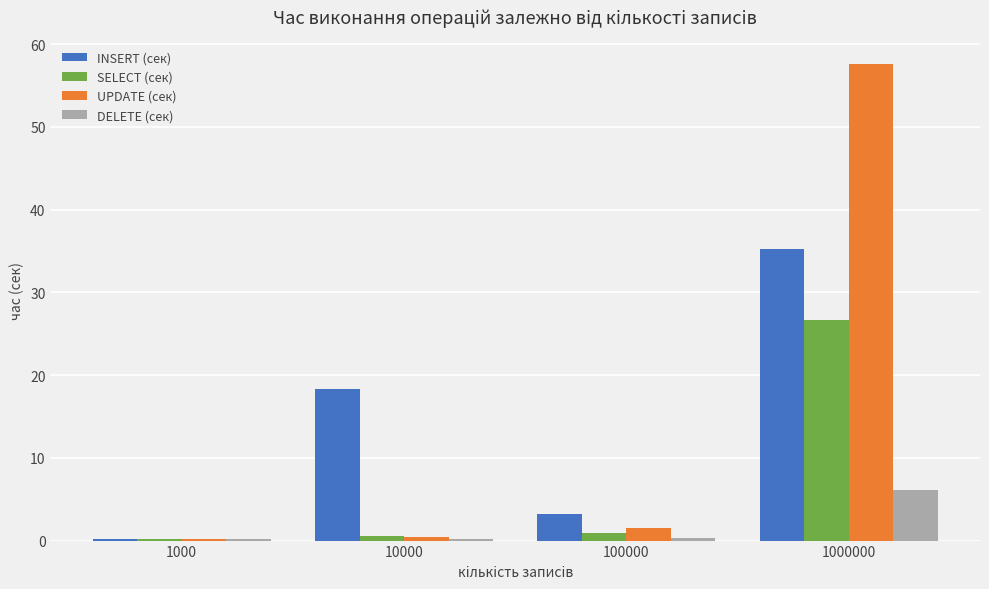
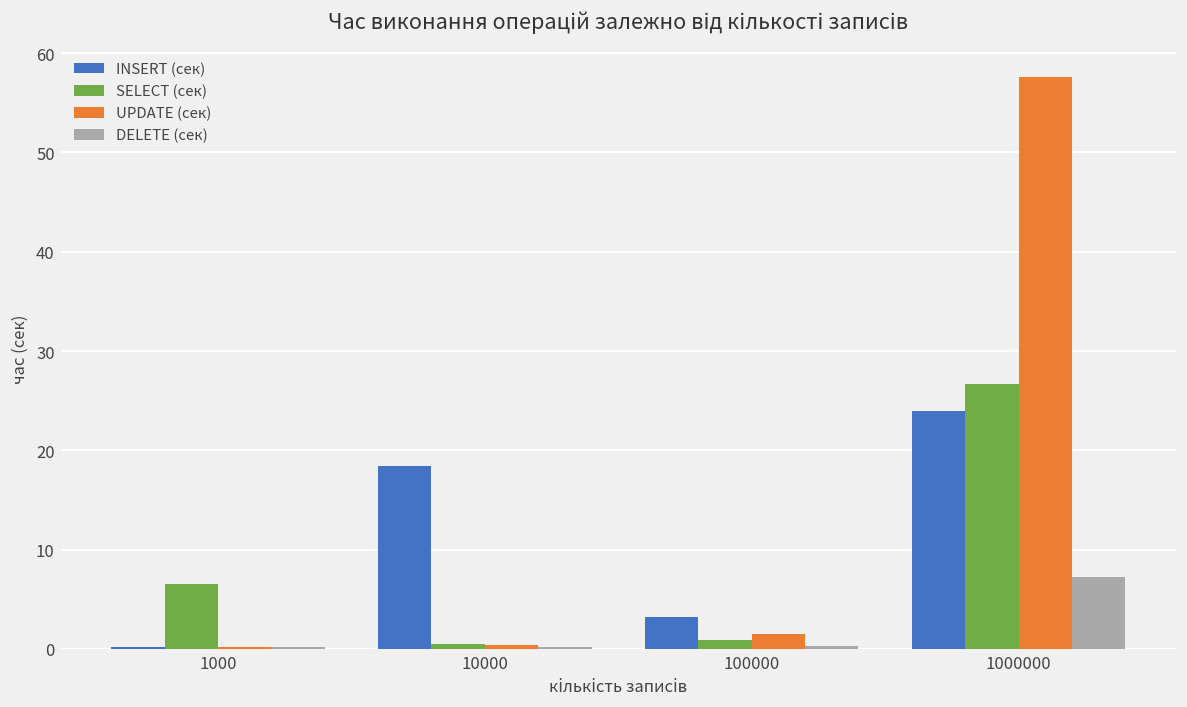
  {
    "INSERT (сек)": {
      "10000": 18,
      "100000": 3,
-     "1000000": 35
+     "1000000": 24
    },
    "SELECT (сек)": {
-     "1000": 0,
+     "1000": 7,
      "10000": 1,
      "100000": 1,
      "1000000": 27
    },
    "UPDATE (сек)": {
      "10000": 0,
      "100000": 2,
      "1000000": 58
    },
    "DELETE (сек)": {
      "100000": 0,
-     "1000000": 6
+     "1000000": 7
    }
  }
